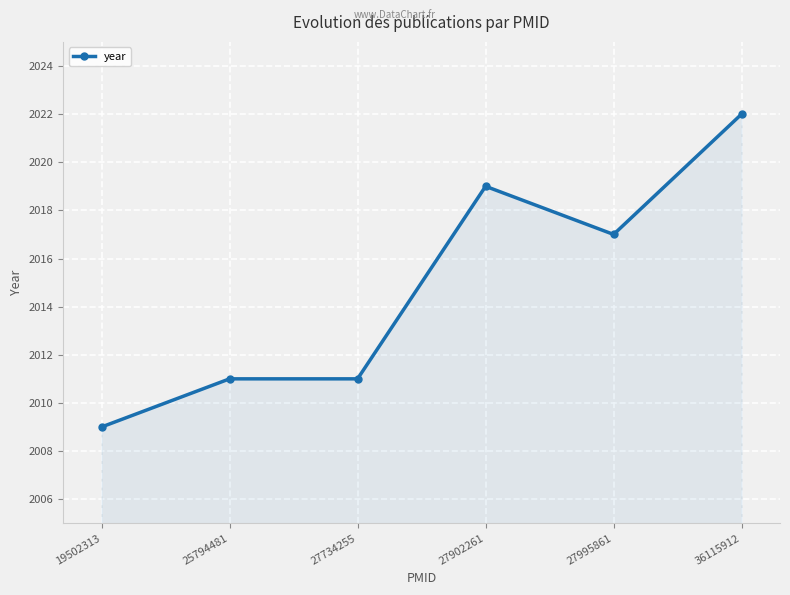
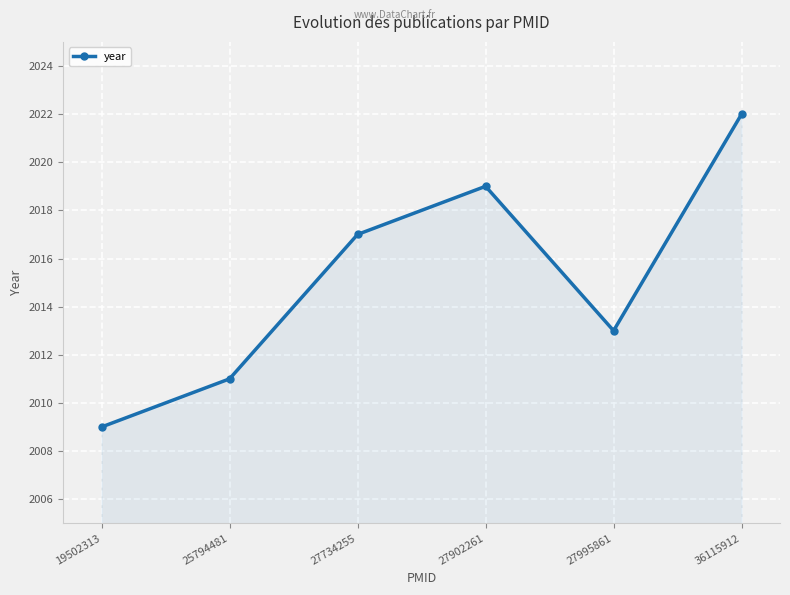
  {
    "19502313": 2009,
    "25794481": 2011,
-   "27734255": 2011,
+   "27734255": 2017,
    "27902261": 2019,
-   "27995861": 2017,
+   "27995861": 2013,
    "36115912": 2022
  }
